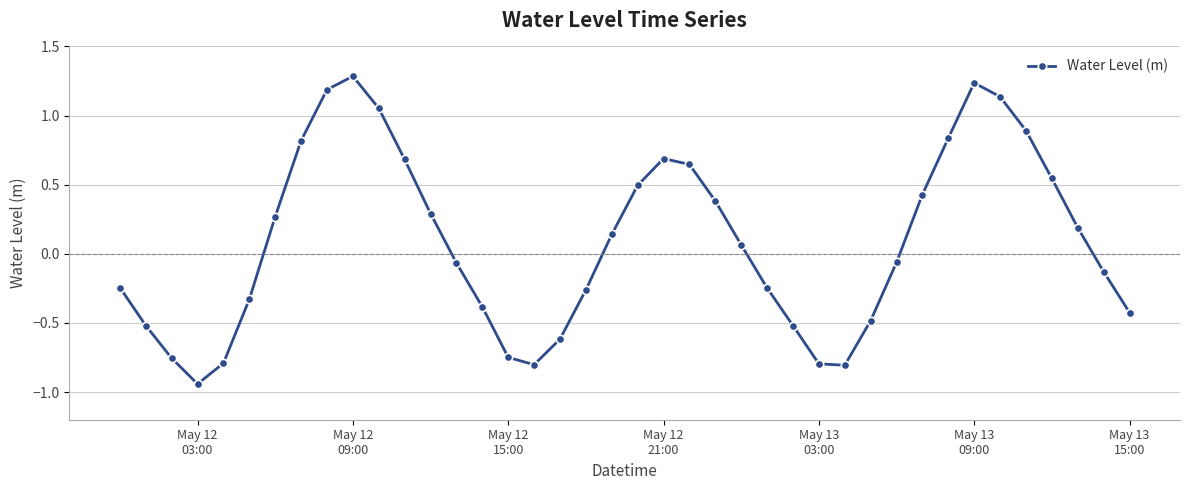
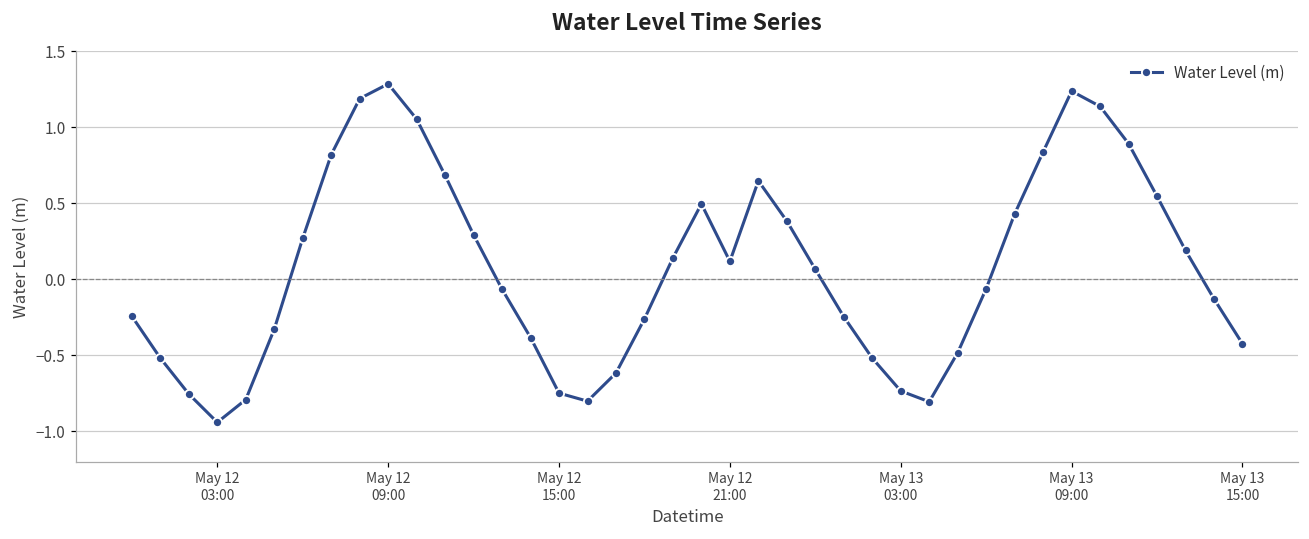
  {
    "May 12 03:00": -0.94,
    "May 12 09:00": 1.28,
    "May 12 15:00": -0.75,
-   "May 12 21:00": 0.69,
-   "May 13 03:00": -0.80,
+   "May 12 21:00": 0.12,
+   "May 13 03:00": -0.74,
    "May 13 09:00": 1.24,
    "May 13 15:00": -0.42
  }
